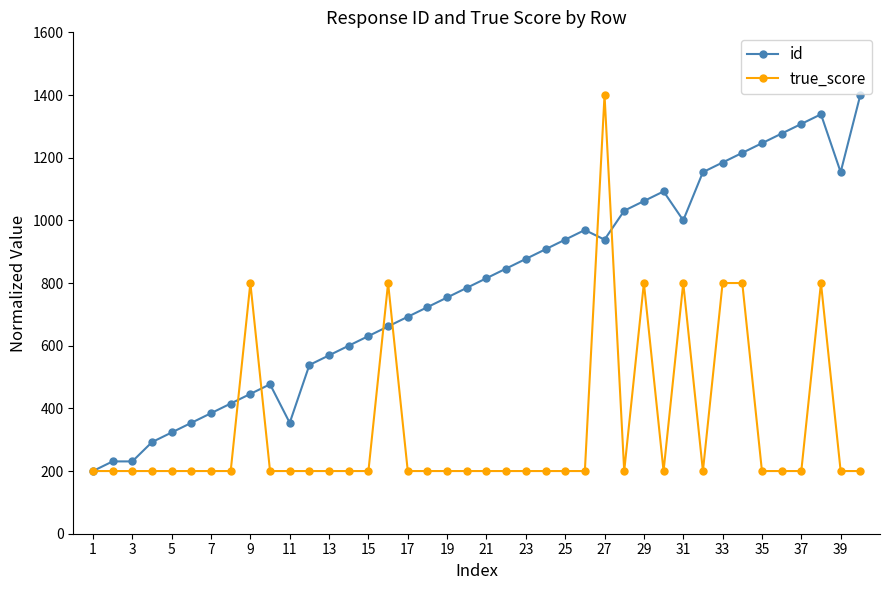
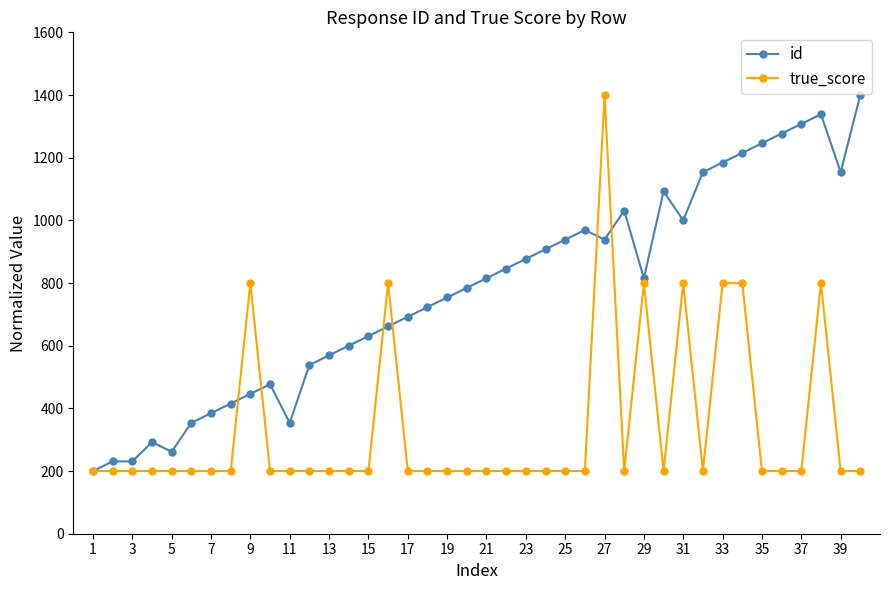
  {
    "id": {
      "3": 230,
-     "5": 320,
+     "5": 260,
      "7": 380,
      "9": 450,
      "11": 350,
      "13": 570,
      "15": 630,
      "17": 690,
      "19": 750,
      "21": 820,
      "23": 880,
      "25": 940,
      "27": 940,
-     "29": 1060,
+     "29": 820,
      "31": 1000,
      "33": 1180,
      "35": 1250,
      "37": 1310,
      "39": 1150
    },
    "true_score": {
      "3": 200,
      "5": 200,
      "7": 200,
      "9": 800,
      "11": 200,
      "13": 200,
      "15": 200,
      "17": 200,
      "19": 200,
      "21": 200,
      "23": 200,
      "25": 200,
      "27": 1400,
      "29": 800,
      "31": 800,
      "33": 800,
      "35": 200,
      "37": 200,
      "39": 200
    }
  }
